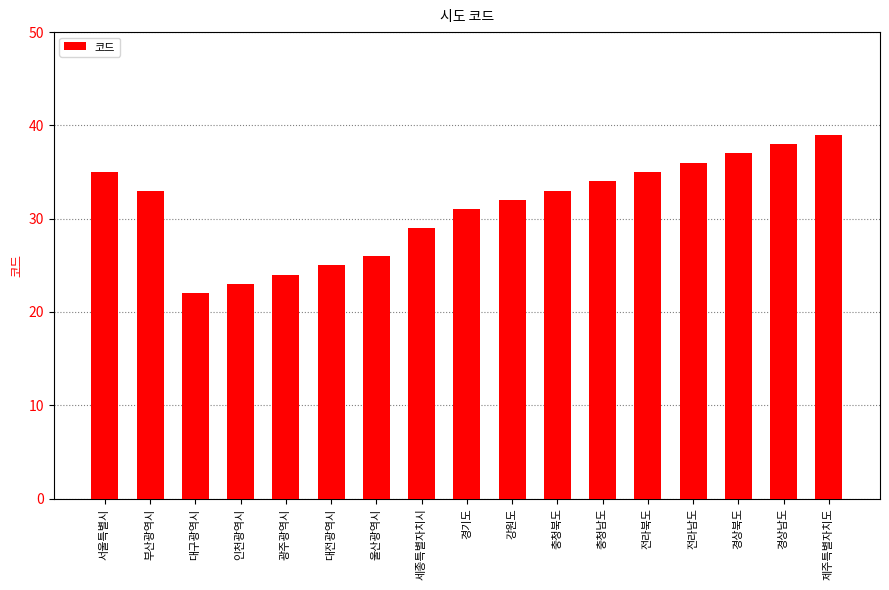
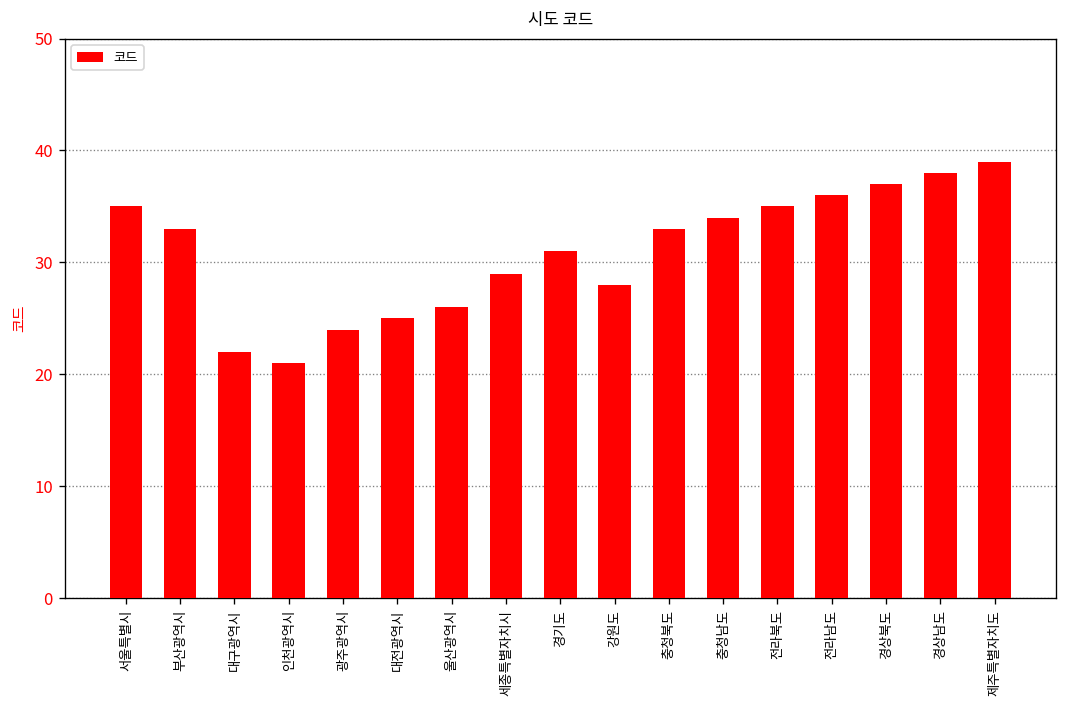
  {
    "서울특별시": 35,
    "부산광역시": 33,
    "대구광역시": 22,
-   "인천광역시": 23,
+   "인천광역시": 21,
    "광주광역시": 24,
    "대전광역시": 25,
    "울산광역시": 26,
    "세종특별자치시": 29,
    "경기도": 31,
-   "강원도": 32,
+   "강원도": 28,
    "충청북도": 33,
    "충청남도": 34,
    "전라북도": 35,
    "전라남도": 36,
    "경상북도": 37,
    "경상남도": 38,
    "제주특별자치도": 39
  }
